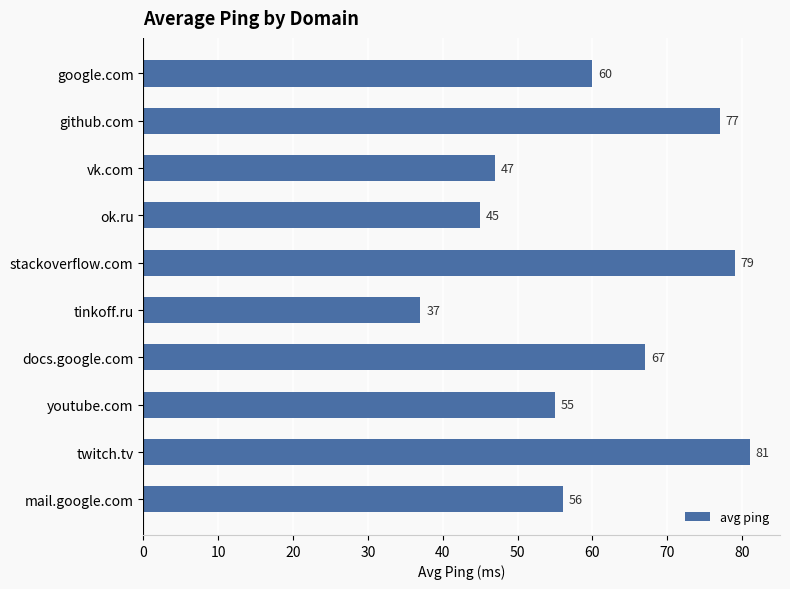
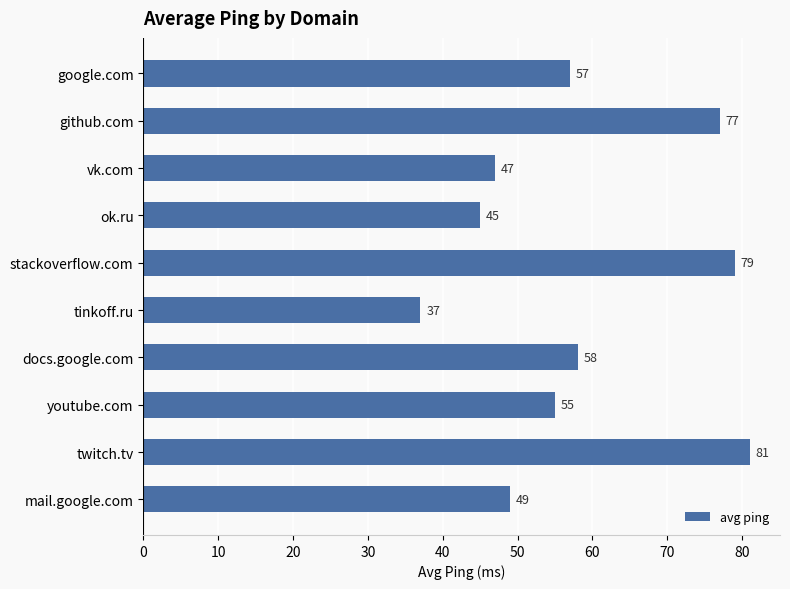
  {
-   "google.com": 60,
+   "google.com": 57,
    "github.com": 77,
    "vk.com": 47,
    "ok.ru": 45,
    "stackoverflow.com": 79,
    "tinkoff.ru": 37,
-   "docs.google.com": 67,
+   "docs.google.com": 58,
    "youtube.com": 55,
    "twitch.tv": 81,
-   "mail.google.com": 56
+   "mail.google.com": 49
  }
